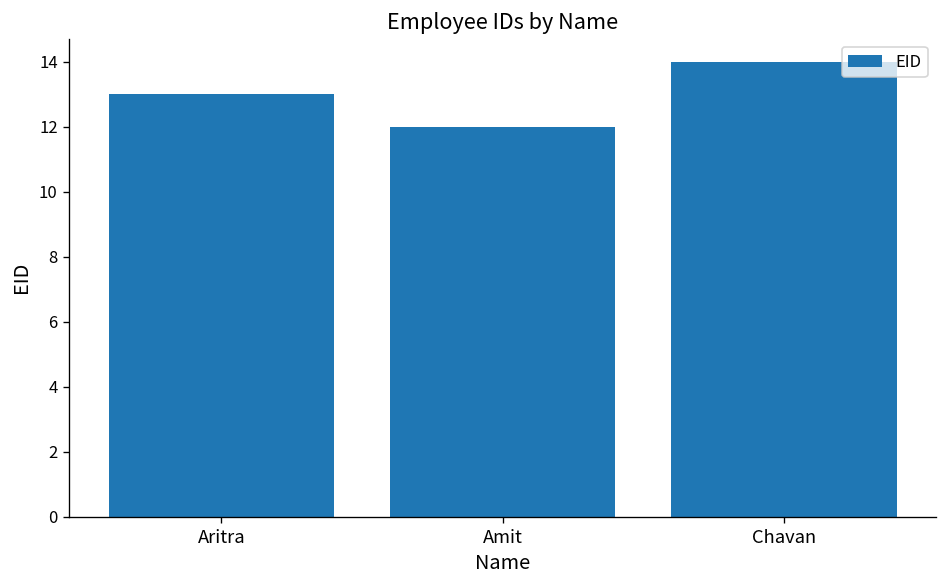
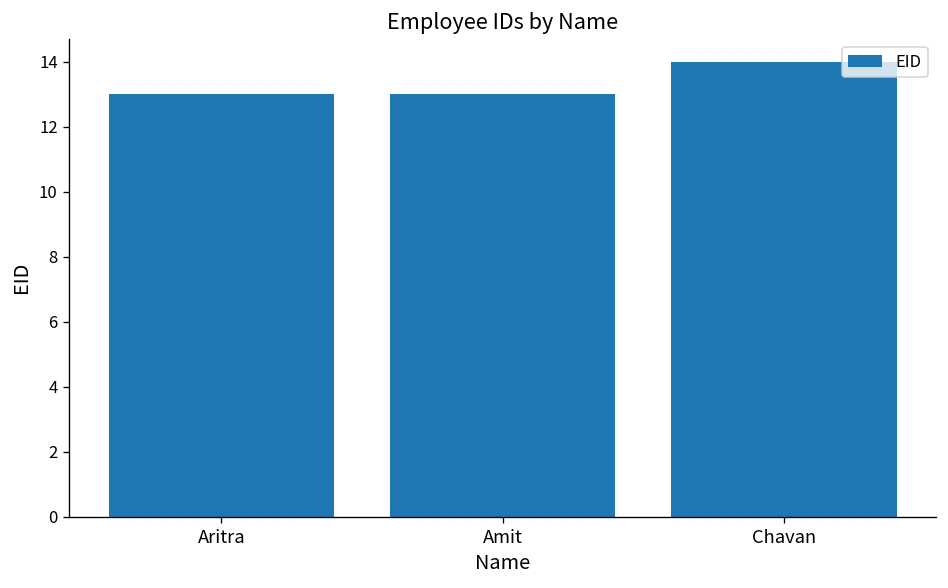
  {
    "Aritra": 13,
-   "Amit": 12,
+   "Amit": 13,
    "Chavan": 14
  }
